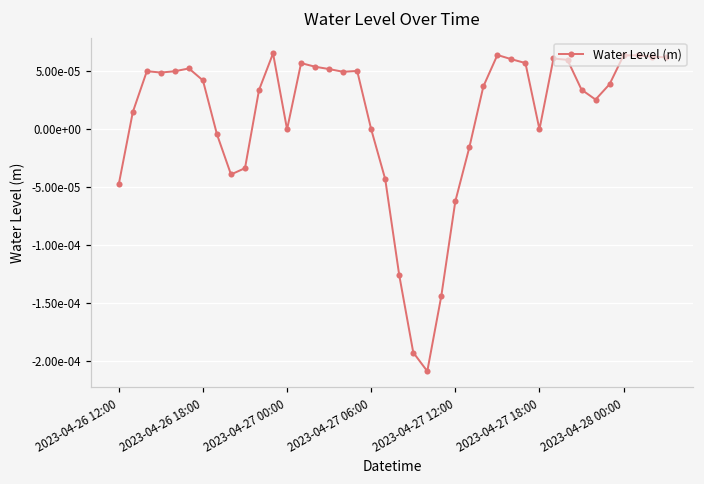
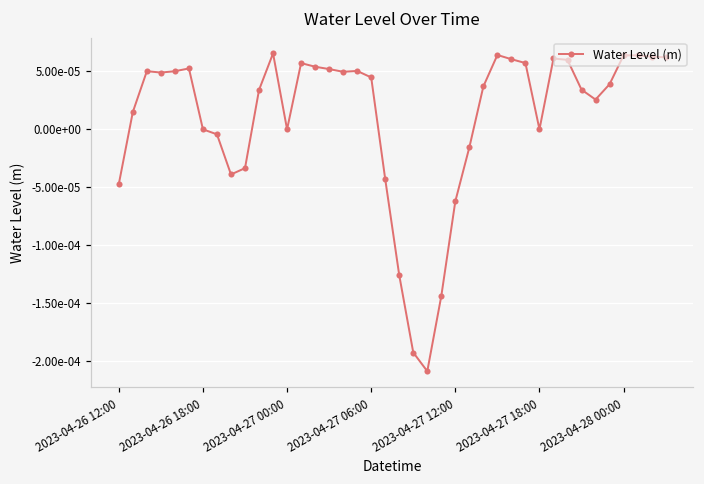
  {
    "2023-04-26 12:00": -0.000047,
-   "2023-04-26 18:00": 0.00004,
+   "2023-04-26 18:00": 0.00000,
    "2023-04-27 00:00": 0.00000,
-   "2023-04-27 06:00": 0.00000,
+   "2023-04-27 06:00": 0.00004,
    "2023-04-27 12:00": -0.00006,
    "2023-04-27 18:00": 0.00000
  }
